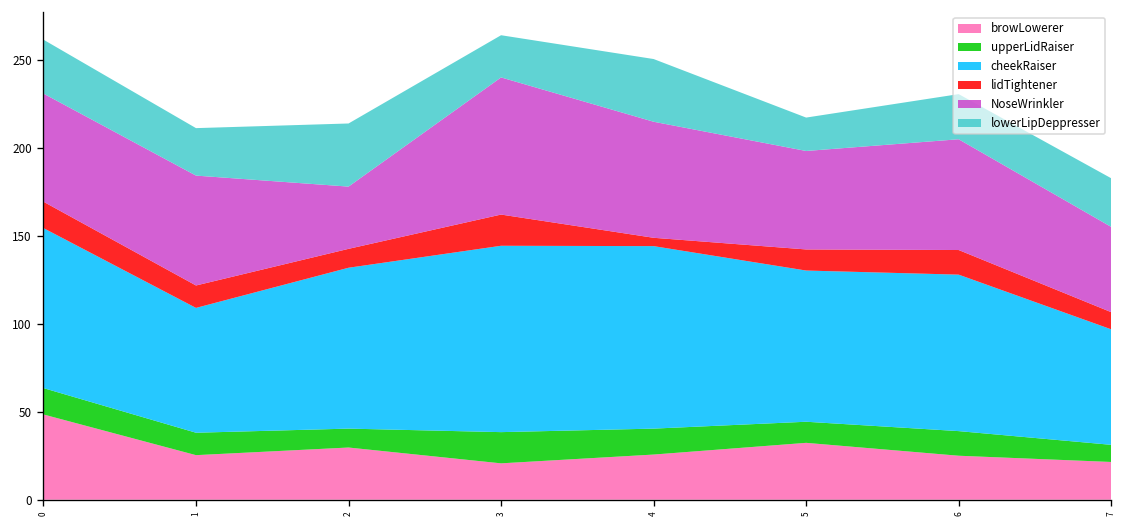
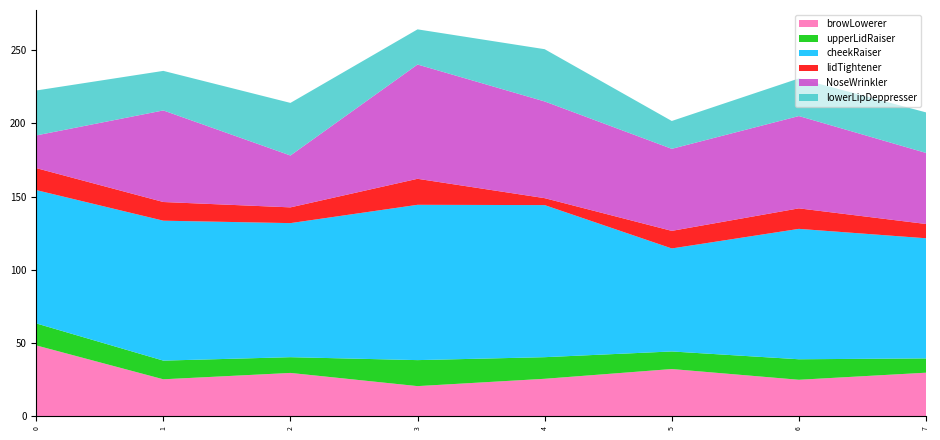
  {
    "browLowerer": {
      "0": 48,
      "1": 25,
      "2": 30,
      "3": 21,
      "4": 26,
      "5": 32,
      "6": 25,
-     "7": 21
+     "7": 30
    },
    "upperLidRaiser": {
      "0": 15,
      "1": 13,
      "2": 11,
      "3": 18,
      "4": 15,
      "5": 12,
      "6": 14,
      "7": 10
    },
    "cheekRaiser": {
      "0": 91,
-     "1": 71,
+     "1": 95,
      "2": 92,
      "3": 106,
      "4": 104,
-     "5": 86,
+     "5": 70,
      "6": 89,
-     "7": 66
+     "7": 82
    },
    "lidTightener": {
      "0": 15,
      "1": 13,
      "2": 11,
      "3": 18,
      "4": 5,
      "5": 12,
      "6": 14,
      "7": 10
    },
    "NoseWrinkler": {
-     "0": 62,
+     "0": 22,
      "1": 63,
      "2": 35,
      "3": 78,
      "4": 66,
      "5": 56,
      "6": 63,
      "7": 49
    },
    "lowerLipDeppresser": {
      "0": 31,
      "1": 27,
      "2": 36,
      "3": 24,
      "4": 36,
      "5": 19,
      "7": 28
    }
  }
